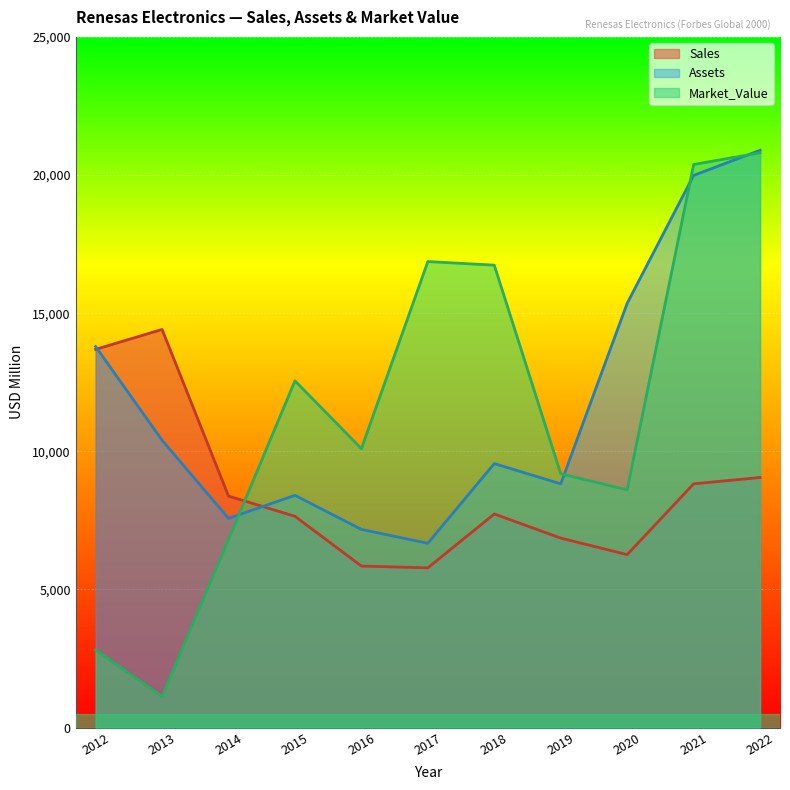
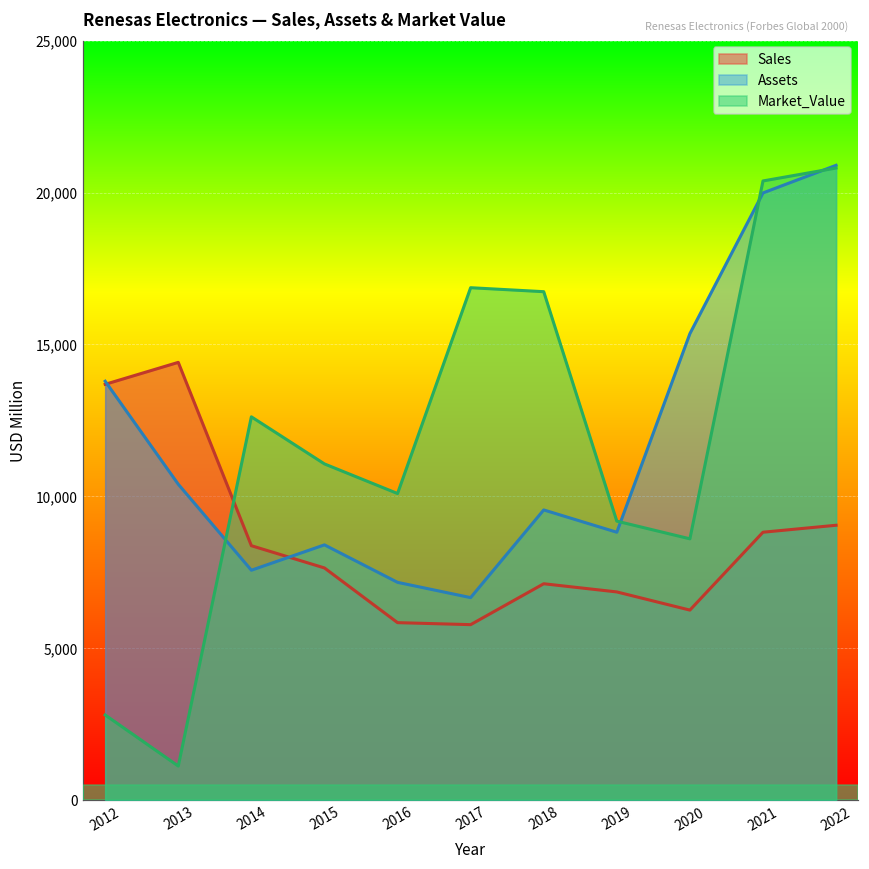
  {
    "Sales": {
      "2012": "13,700",
      "2013": "14,400",
      "2014": "8,400",
      "2015": "7,600",
      "2016": "5,800",
      "2017": "5,800",
-     "2018": "7,700",
+     "2018": "7,100",
      "2019": "6,900",
      "2020": "6,300",
      "2021": "8,800",
      "2022": "9,100"
    },
    "Assets": {
      "2012": "13,800",
      "2013": "10,400",
      "2014": "7,600",
      "2015": "8,400",
      "2016": "7,200",
      "2017": "6,700",
      "2018": "9,600",
      "2019": "8,800",
      "2020": "15,400",
      "2021": "20,000"
    },
    "Market_Value": {
      "2012": "2,800",
      "2013": "1,100",
-     "2014": "6,800",
-     "2015": "12,600",
+     "2014": "12,600",
+     "2015": "11,100",
      "2016": "10,100",
      "2017": "16,900",
      "2018": "16,700",
      "2019": "9,200",
      "2020": "8,600",
      "2021": "20,400"
    }
  }
